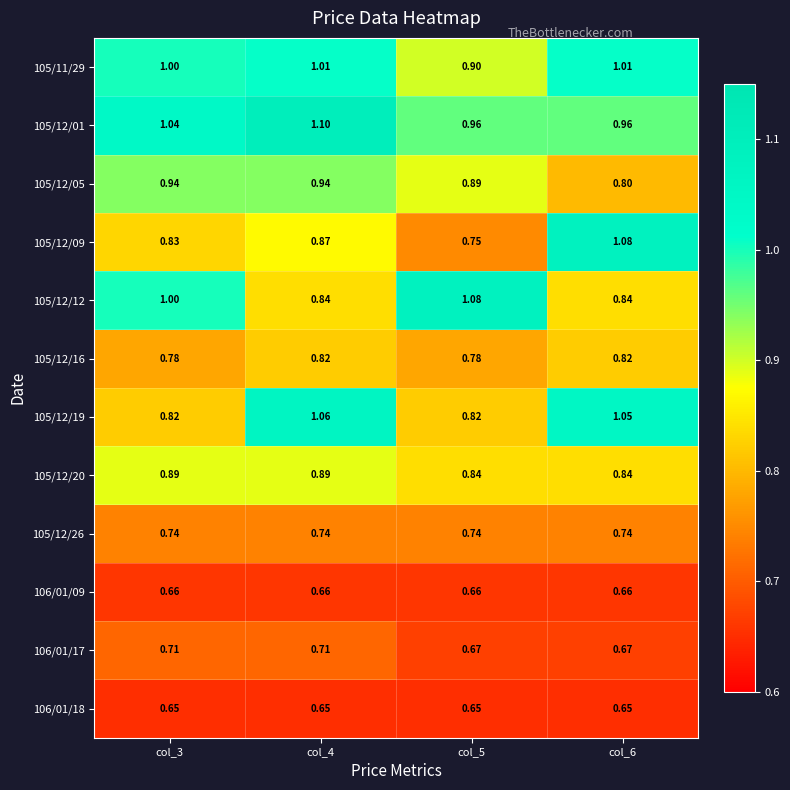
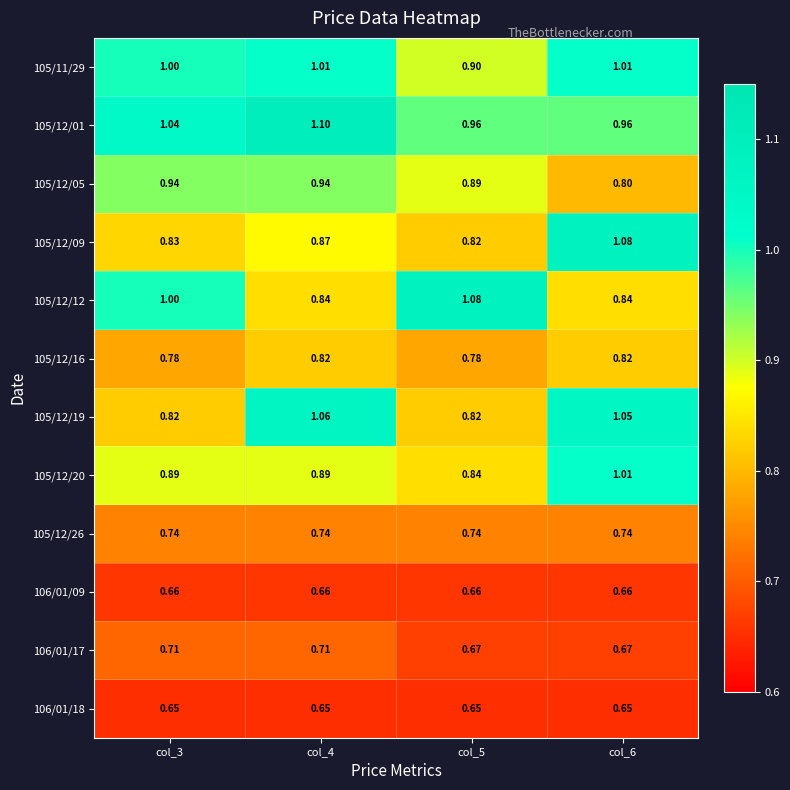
  {
    "105/11/29": {
      "col_3": 1.00,
      "col_4": 1.01,
      "col_5": 0.90,
      "col_6": 1.01
    },
    "105/12/01": {
      "col_3": 1.04,
      "col_4": 1.10,
      "col_5": 0.96,
      "col_6": 0.96
    },
    "105/12/05": {
      "col_3": 0.94,
      "col_4": 0.94,
      "col_5": 0.89,
      "col_6": 0.80
    },
    "105/12/09": {
      "col_3": 0.83,
      "col_4": 0.87,
-     "col_5": 0.75,
+     "col_5": 0.82,
      "col_6": 1.08
    },
    "105/12/12": {
      "col_3": 1.00,
      "col_4": 0.84,
      "col_5": 1.08,
      "col_6": 0.84
    },
    "105/12/16": {
      "col_3": 0.78,
      "col_4": 0.82,
      "col_5": 0.78,
      "col_6": 0.82
    },
    "105/12/19": {
      "col_3": 0.82,
      "col_4": 1.06,
      "col_5": 0.82,
      "col_6": 1.05
    },
    "105/12/20": {
      "col_3": 0.89,
      "col_4": 0.89,
      "col_5": 0.84,
-     "col_6": 0.84
+     "col_6": 1.01
    },
    "105/12/26": {
      "col_3": 0.74,
      "col_4": 0.74,
      "col_5": 0.74,
      "col_6": 0.74
    },
    "106/01/09": {
      "col_3": 0.66,
      "col_4": 0.66,
      "col_5": 0.66,
      "col_6": 0.66
    },
    "106/01/17": {
      "col_3": 0.71,
      "col_4": 0.71,
      "col_5": 0.67,
      "col_6": 0.67
    },
    "106/01/18": {
      "col_3": 0.65,
      "col_4": 0.65,
      "col_5": 0.65,
      "col_6": 0.65
    }
  }
